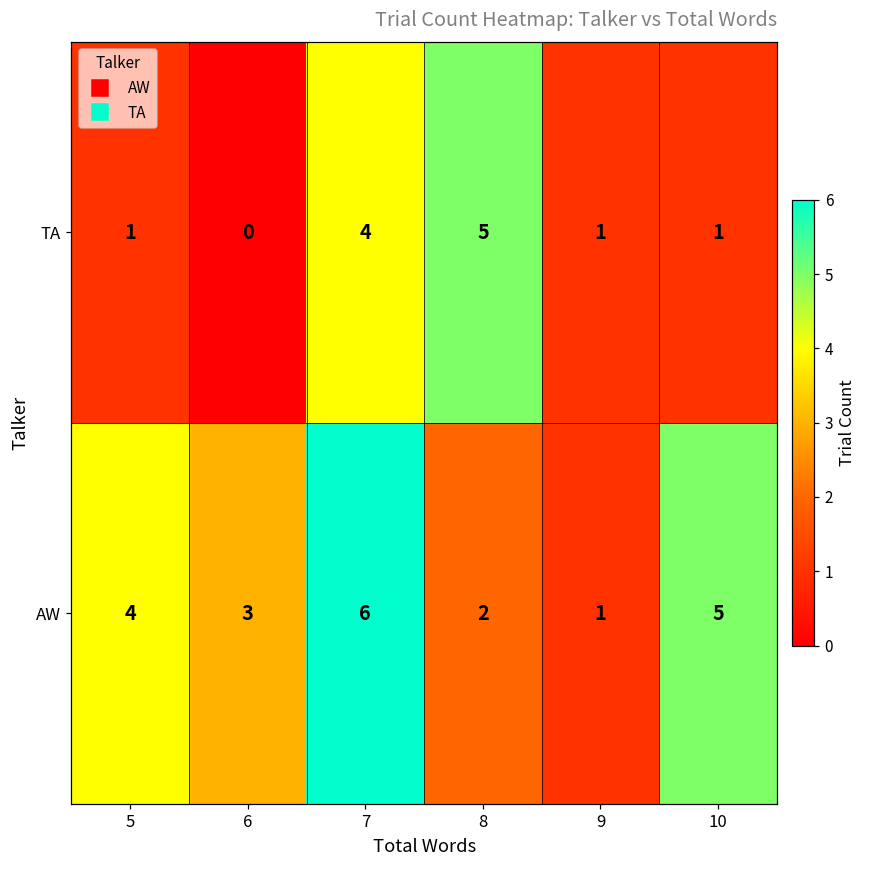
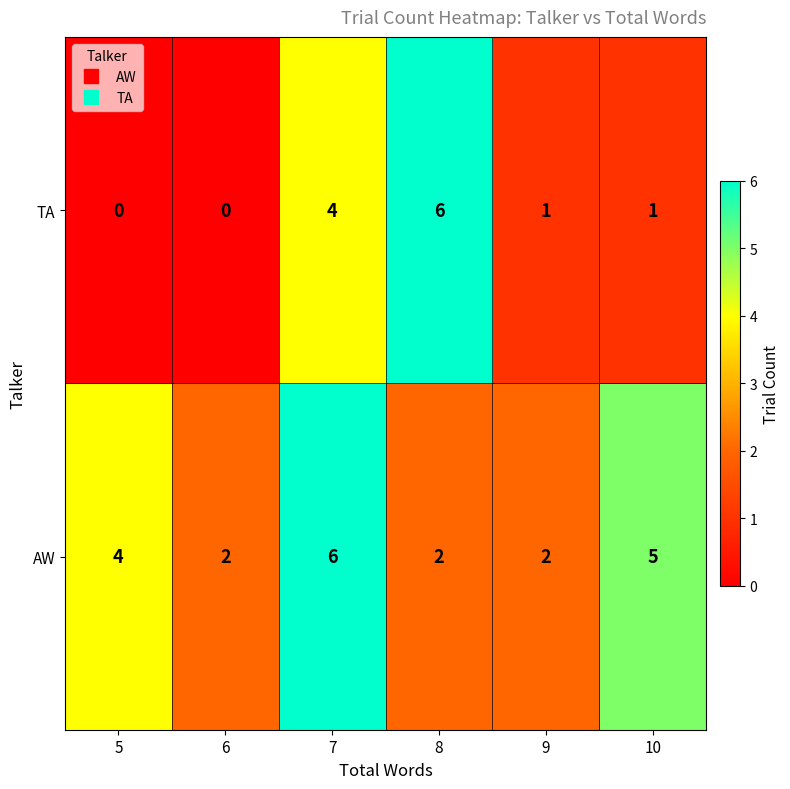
  {
    "TA": {
-     "5": 1,
+     "5": 0,
      "6": 0,
      "7": 4,
-     "8": 5,
+     "8": 6,
      "9": 1,
      "10": 1
    },
    "AW": {
      "5": 4,
-     "6": 3,
+     "6": 2,
      "7": 6,
      "8": 2,
-     "9": 1,
+     "9": 2,
      "10": 5
    }
  }
